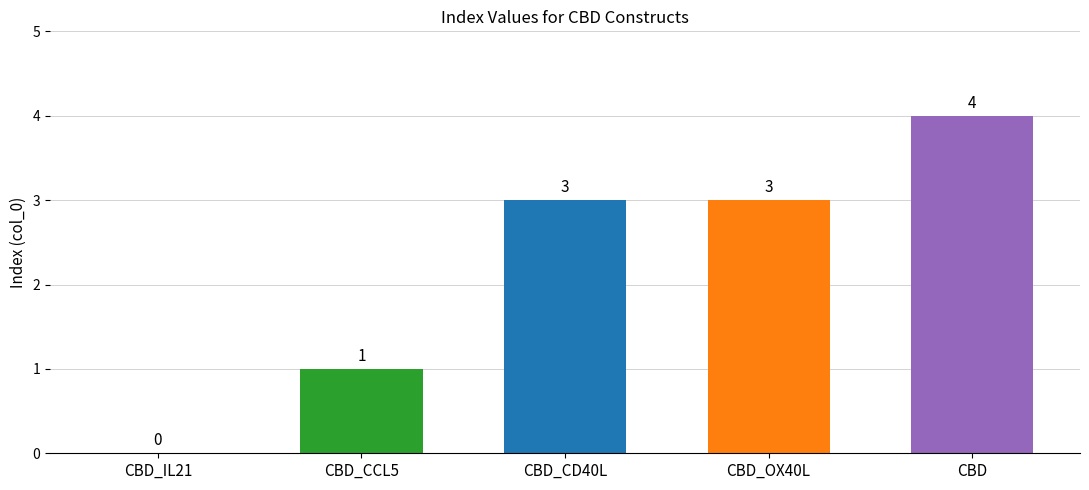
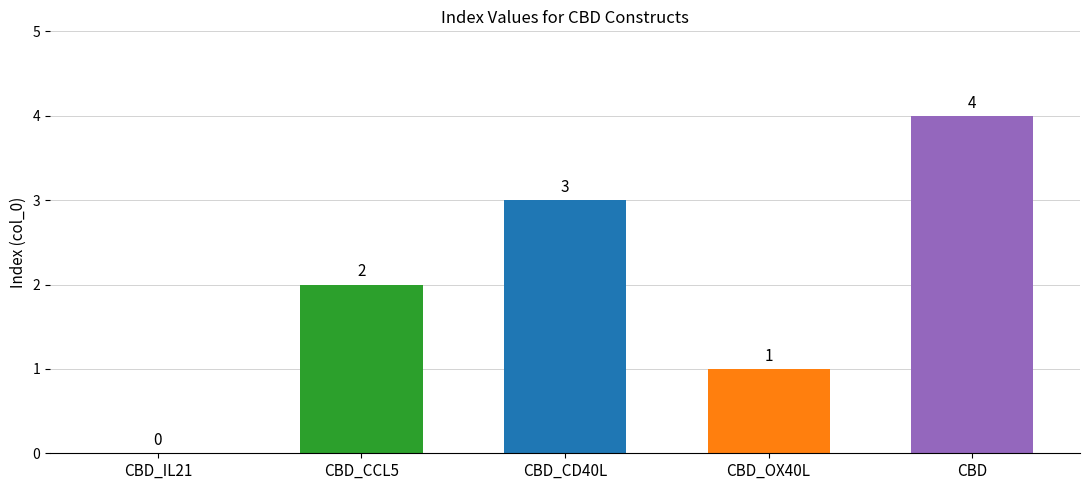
  {
    "CBD_IL21": 0,
-   "CBD_CCL5": 1,
+   "CBD_CCL5": 2,
    "CBD_CD40L": 3,
-   "CBD_OX40L": 3,
+   "CBD_OX40L": 1,
    "CBD": 4
  }
